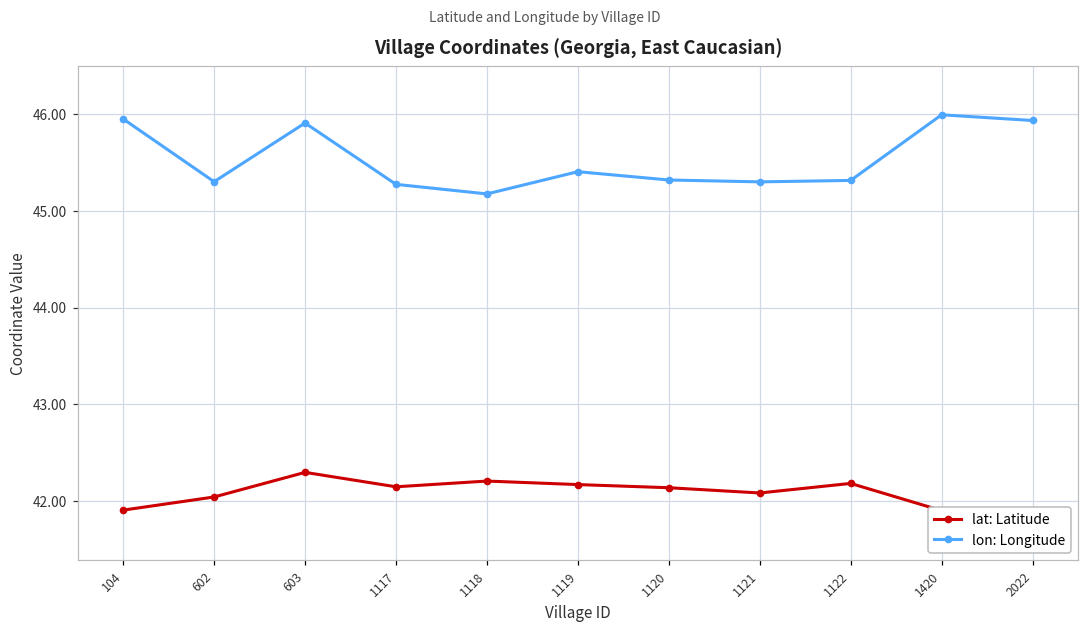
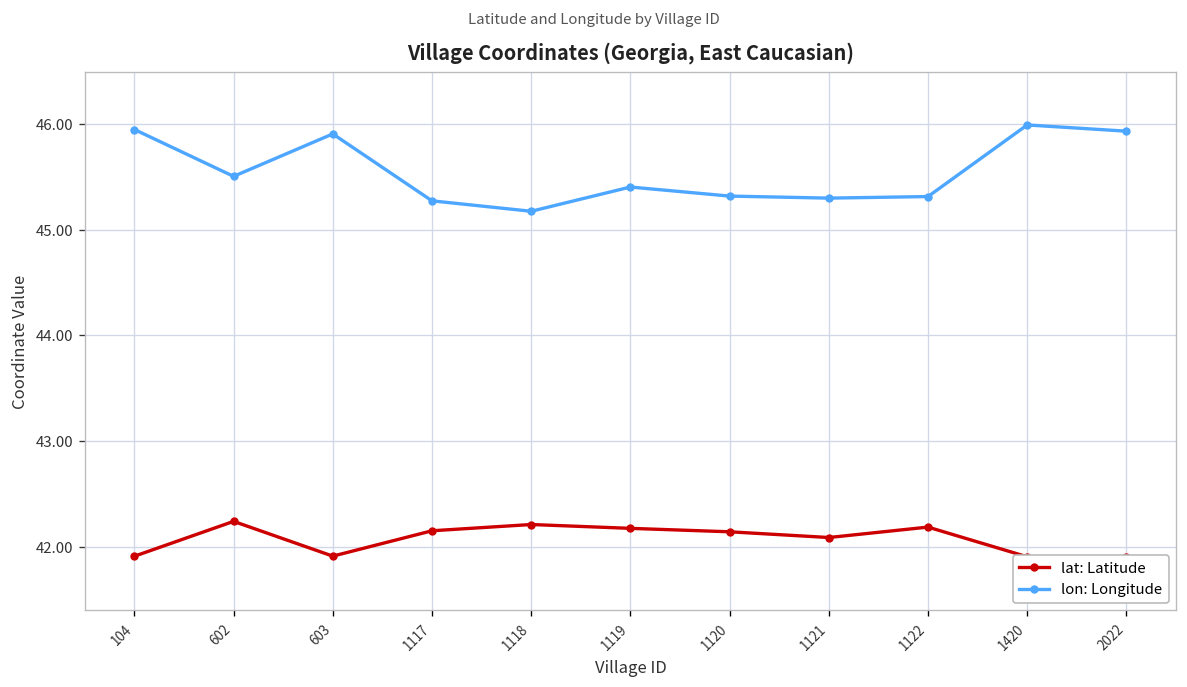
  {
    "lat: Latitude": {
      "104": 41.9,
-     "602": 42.0,
-     "603": 42.3,
+     "602": 42.2,
+     "603": 41.9,
      "1117": 42.1,
      "1118": 42.2,
      "1119": 42.2,
      "1120": 42.1,
      "1121": 42.1,
      "1122": 42.2
    },
    "lon: Longitude": {
      "104": 45.9,
-     "602": 45.3,
+     "602": 45.5,
      "603": 45.9,
      "1117": 45.3,
      "1118": 45.2,
      "1119": 45.4,
      "1120": 45.3,
      "1121": 45.3,
      "1122": 45.3,
      "1420": 46.0,
      "2022": 45.9
    }
  }
